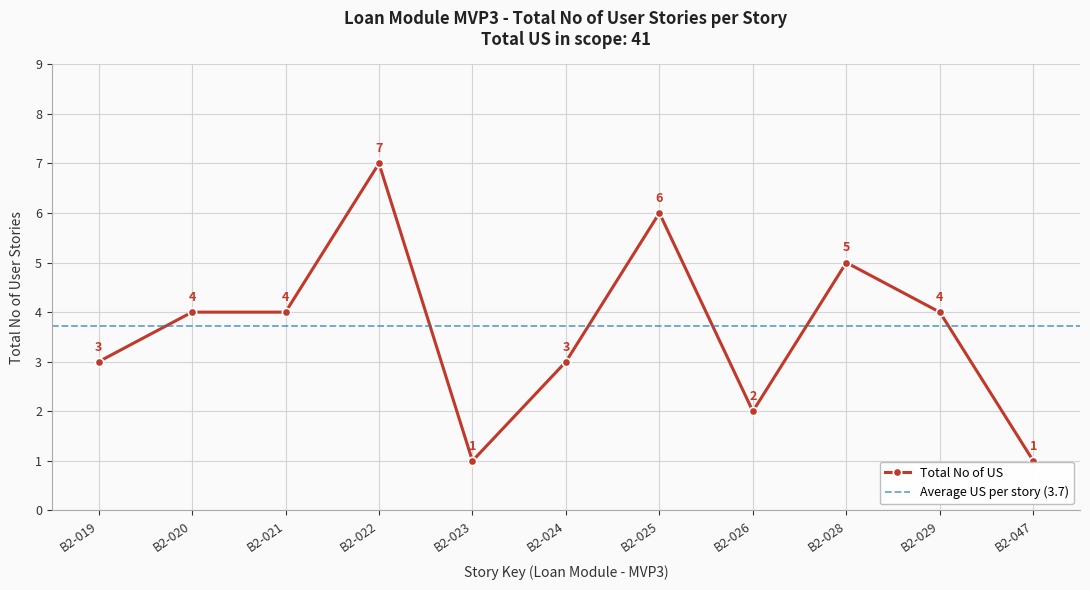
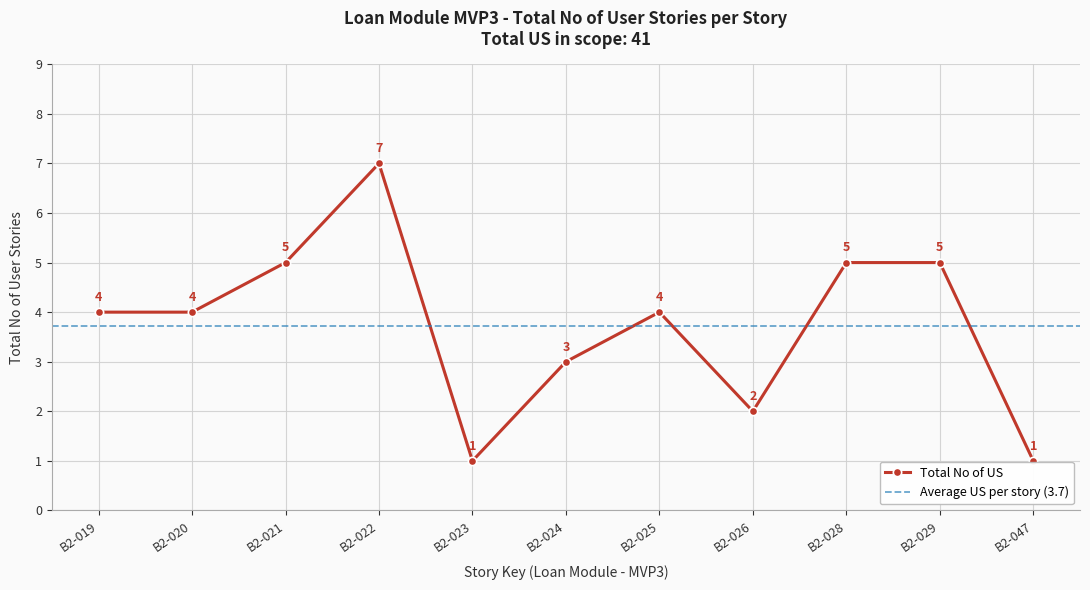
  {
-   "B2-019": 3,
+   "B2-019": 4,
    "B2-020": 4,
-   "B2-021": 4,
+   "B2-021": 5,
    "B2-022": 7,
    "B2-023": 1,
    "B2-024": 3,
-   "B2-025": 6,
+   "B2-025": 4,
    "B2-026": 2,
    "B2-028": 5,
-   "B2-029": 4,
+   "B2-029": 5,
    "B2-047": 1
  }
